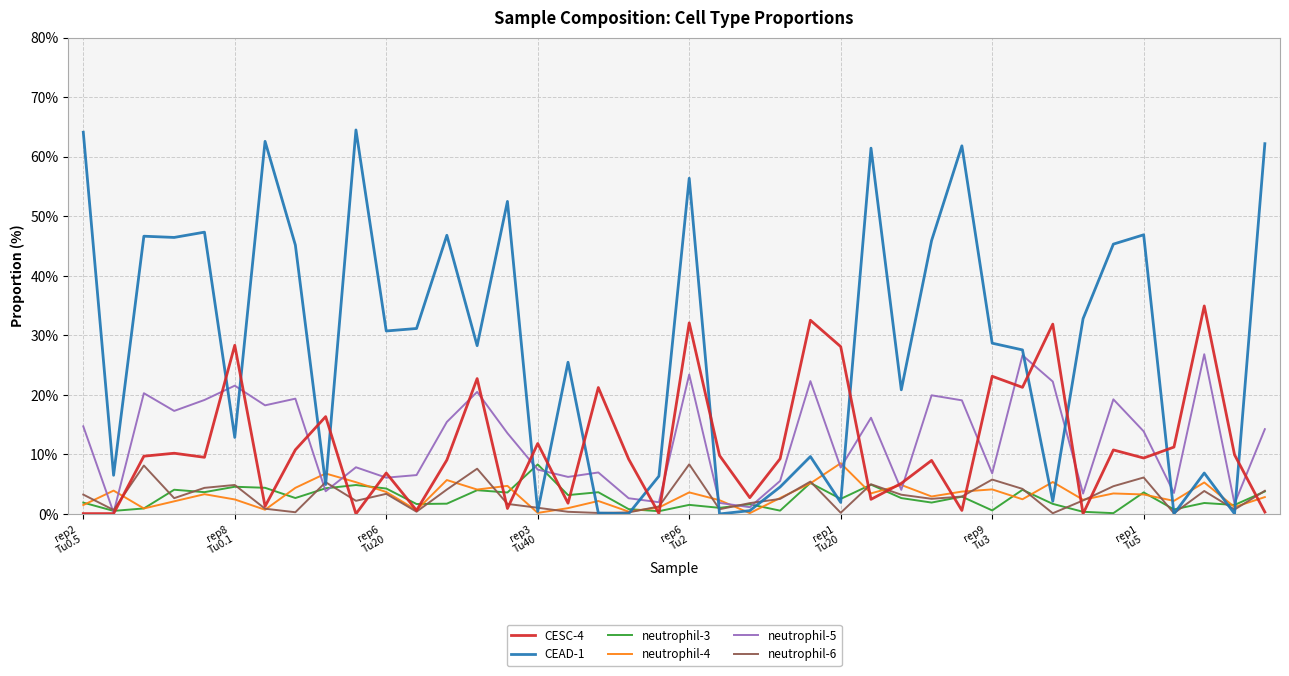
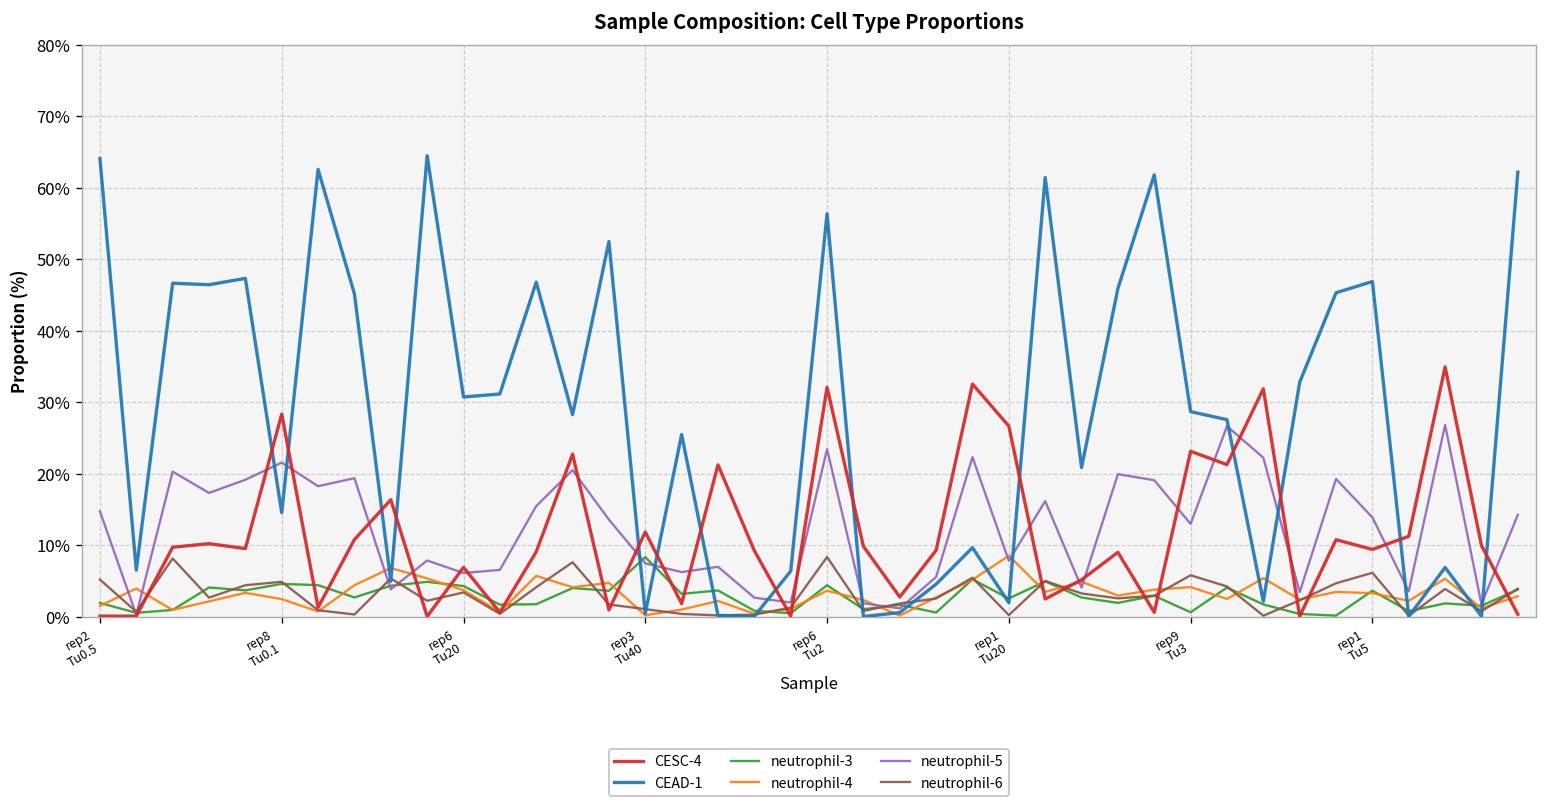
  {
    "CESC-4": {
      "rep2 Tu0.5": "0%",
      "rep8 Tu0.1": "28%",
      "rep6 Tu20": "7%",
      "rep3 Tu40": "12%",
      "rep6 Tu2": "32%",
-     "rep1 Tu20": "28%",
+     "rep1 Tu20": "27%",
      "rep9 Tu3": "23%",
      "rep1 Tu5": "9%"
    },
    "CEAD-1": {
      "rep2 Tu0.5": "64%",
-     "rep8 Tu0.1": "13%",
+     "rep8 Tu0.1": "15%",
      "rep6 Tu20": "31%",
      "rep6 Tu2": "56%",
      "rep1 Tu20": "2%",
      "rep9 Tu3": "29%",
      "rep1 Tu5": "47%"
    },
    "neutrophil-3": {
      "rep6 Tu20": "4%",
      "rep3 Tu40": "8%",
-     "rep6 Tu2": "2%",
+     "rep6 Tu2": "4%",
      "rep1 Tu20": "3%",
      "rep9 Tu3": "1%"
    },
    "neutrophil-4": {
      "rep8 Tu0.1": "2%",
      "rep6 Tu2": "4%",
      "rep1 Tu20": "9%",
      "rep9 Tu3": "4%"
    },
    "neutrophil-5": {
      "rep2 Tu0.5": "15%",
      "rep8 Tu0.1": "22%",
      "rep6 Tu20": "6%",
      "rep3 Tu40": "7%",
      "rep6 Tu2": "23%",
      "rep1 Tu20": "8%",
-     "rep9 Tu3": "7%",
+     "rep9 Tu3": "13%",
      "rep1 Tu5": "14%"
    },
    "neutrophil-6": {
-     "rep2 Tu0.5": "3%",
+     "rep2 Tu0.5": "5%",
      "rep3 Tu40": "1%",
      "rep6 Tu2": "8%",
      "rep1 Tu20": "0%",
      "rep9 Tu3": "6%",
      "rep1 Tu5": "6%"
    }
  }
